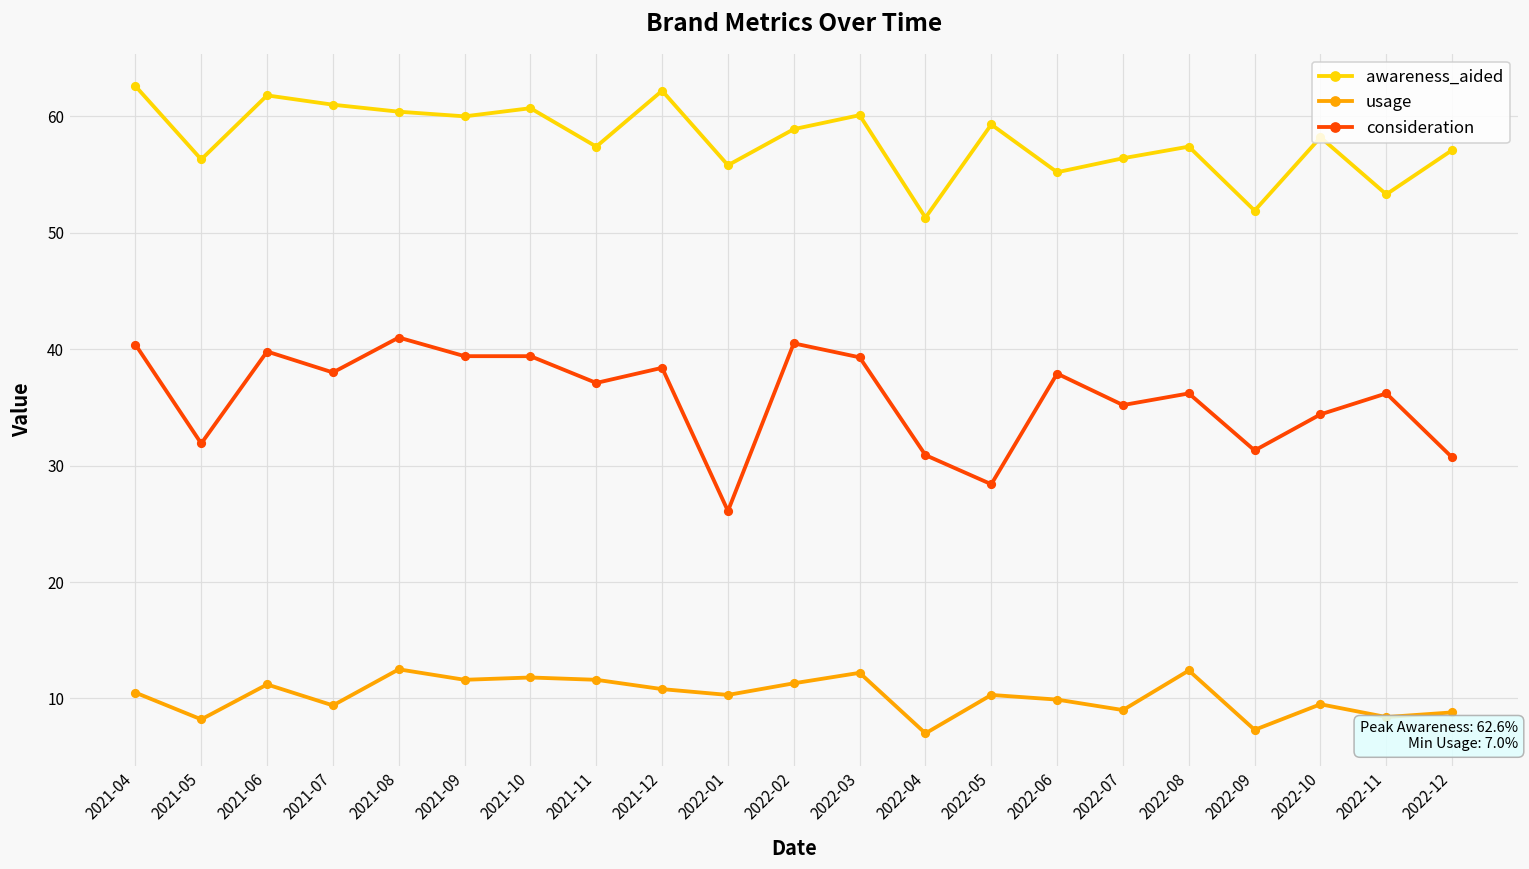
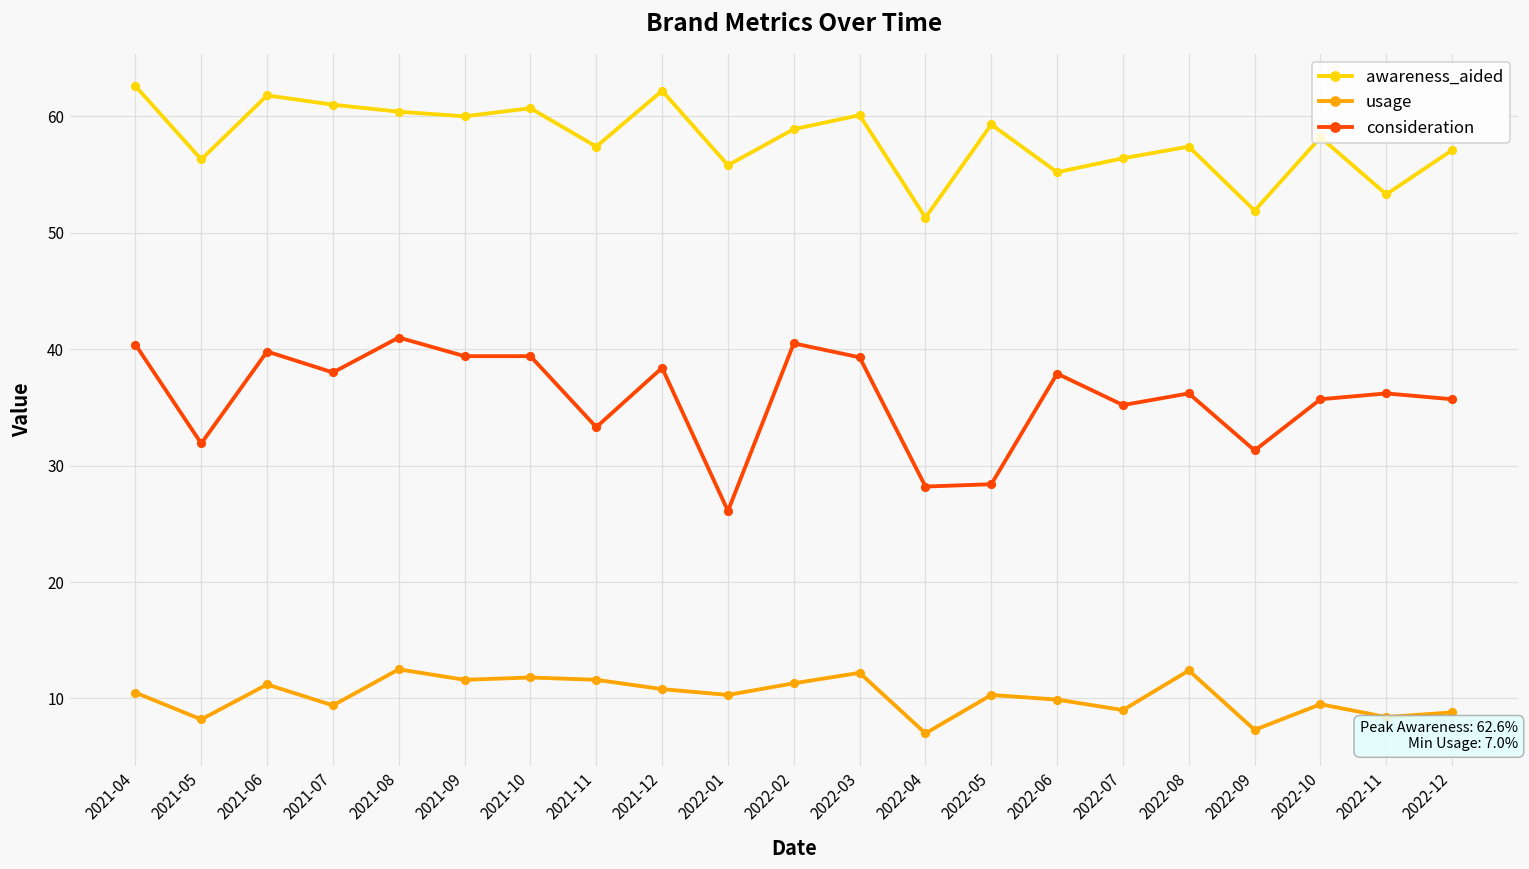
  {
    "consideration": {
      "2021-04": 40.4,
      "2021-05": 31.9,
      "2021-06": 39.8,
      "2021-07": 38.0,
      "2021-08": 41.0,
      "2021-09": 39.4,
      "2021-10": 39.4,
-     "2021-11": 37.1,
+     "2021-11": 33.3,
      "2021-12": 38.4,
      "2022-01": 26.1,
      "2022-02": 40.5,
      "2022-03": 39.3,
-     "2022-04": 30.9,
+     "2022-04": 28.2,
      "2022-05": 28.4,
      "2022-06": 37.9,
      "2022-07": 35.2,
      "2022-08": 36.2,
      "2022-09": 31.3,
-     "2022-10": 34.4,
+     "2022-10": 35.7,
      "2022-11": 36.2,
-     "2022-12": 30.7
+     "2022-12": 35.7
    }
  }
